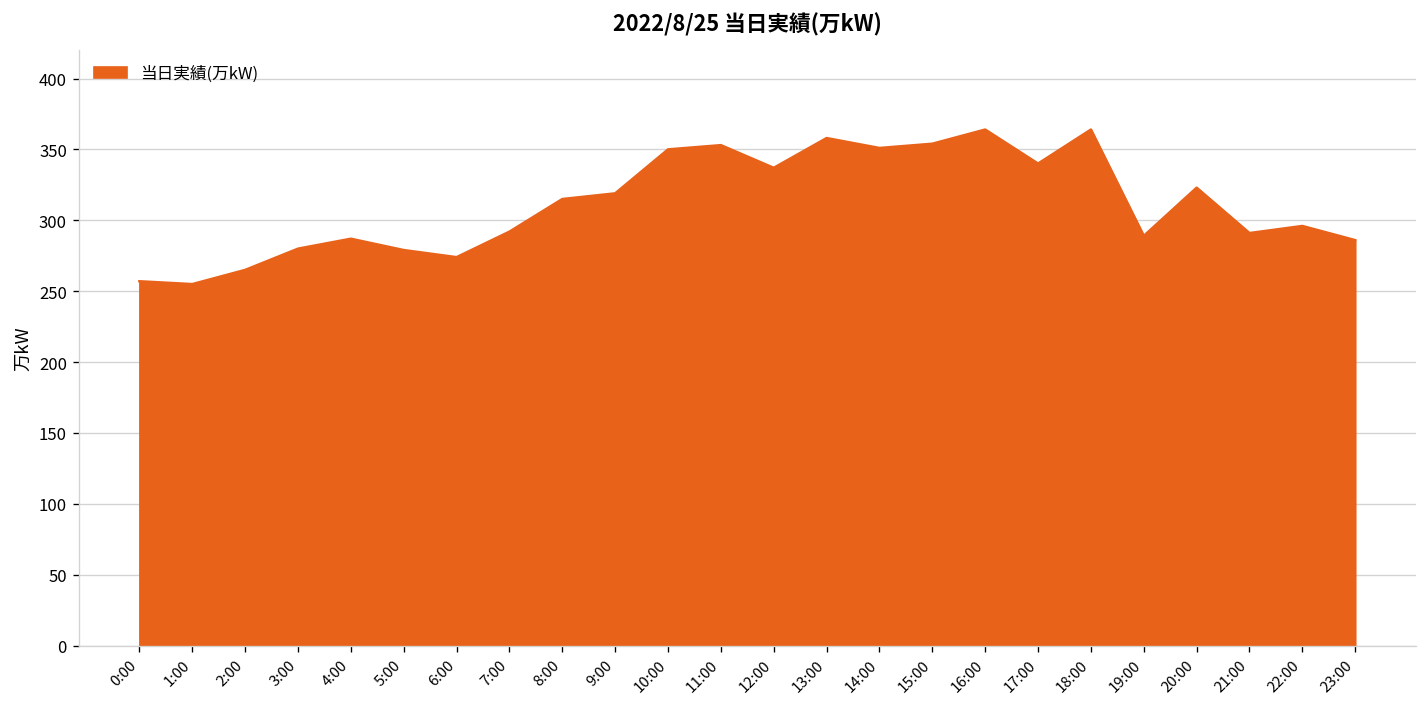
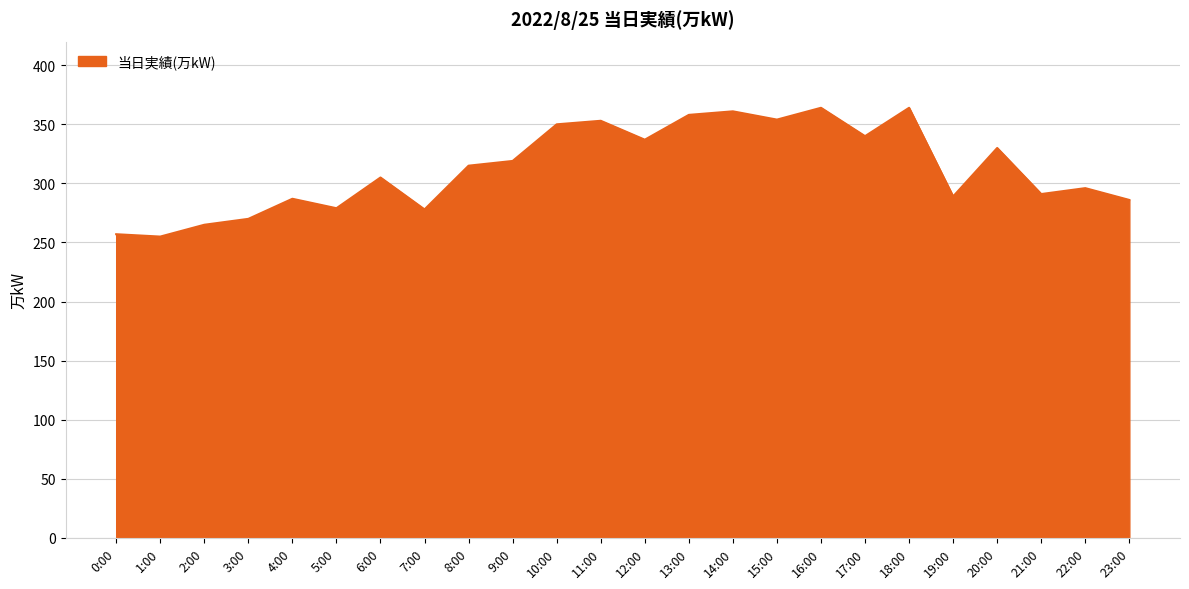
  {
    "0:00": 257,
    "1:00": 255,
    "2:00": 265,
-   "3:00": 280,
+   "3:00": 270,
    "4:00": 287,
    "5:00": 279,
-   "6:00": 274,
-   "7:00": 292,
+   "6:00": 305,
+   "7:00": 278,
    "8:00": 315,
    "9:00": 319,
    "10:00": 350,
    "11:00": 353,
    "12:00": 337,
    "13:00": 358,
-   "14:00": 351,
+   "14:00": 361,
    "15:00": 354,
    "16:00": 364,
    "17:00": 340,
    "18:00": 364,
    "19:00": 289,
-   "20:00": 323,
+   "20:00": 330,
    "21:00": 291,
    "22:00": 296,
    "23:00": 286
  }
